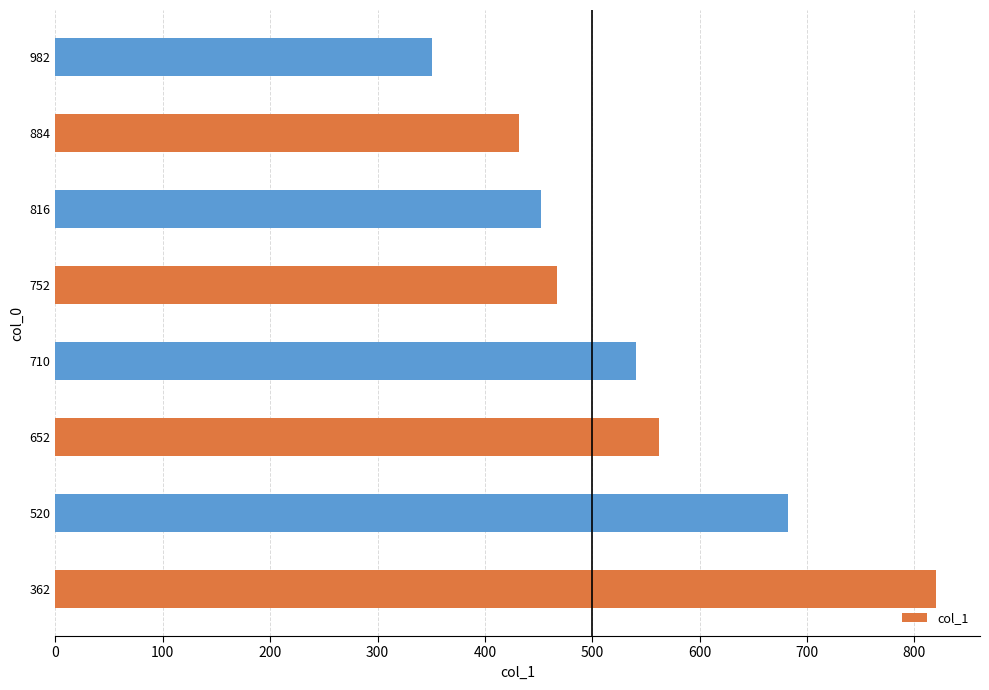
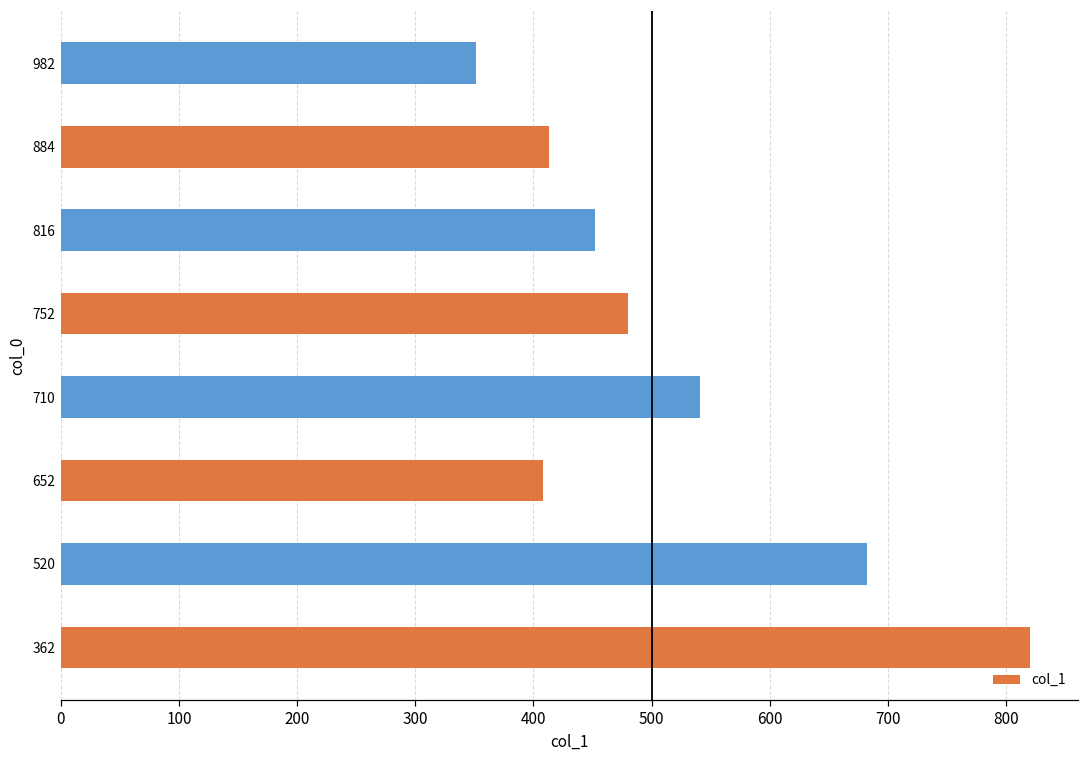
  {
    "982": 351,
-   "884": 432,
+   "884": 413,
    "816": 452,
-   "752": 467,
+   "752": 480,
    "710": 541,
-   "652": 562,
+   "652": 408,
    "520": 682,
    "362": 820
  }
